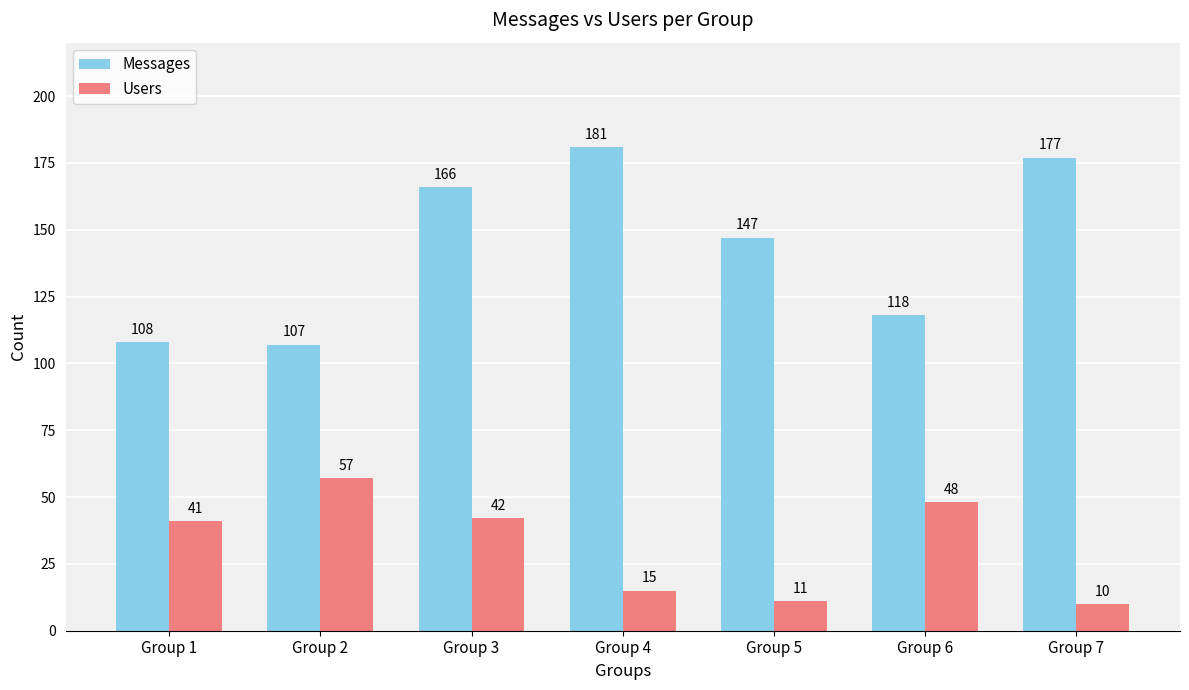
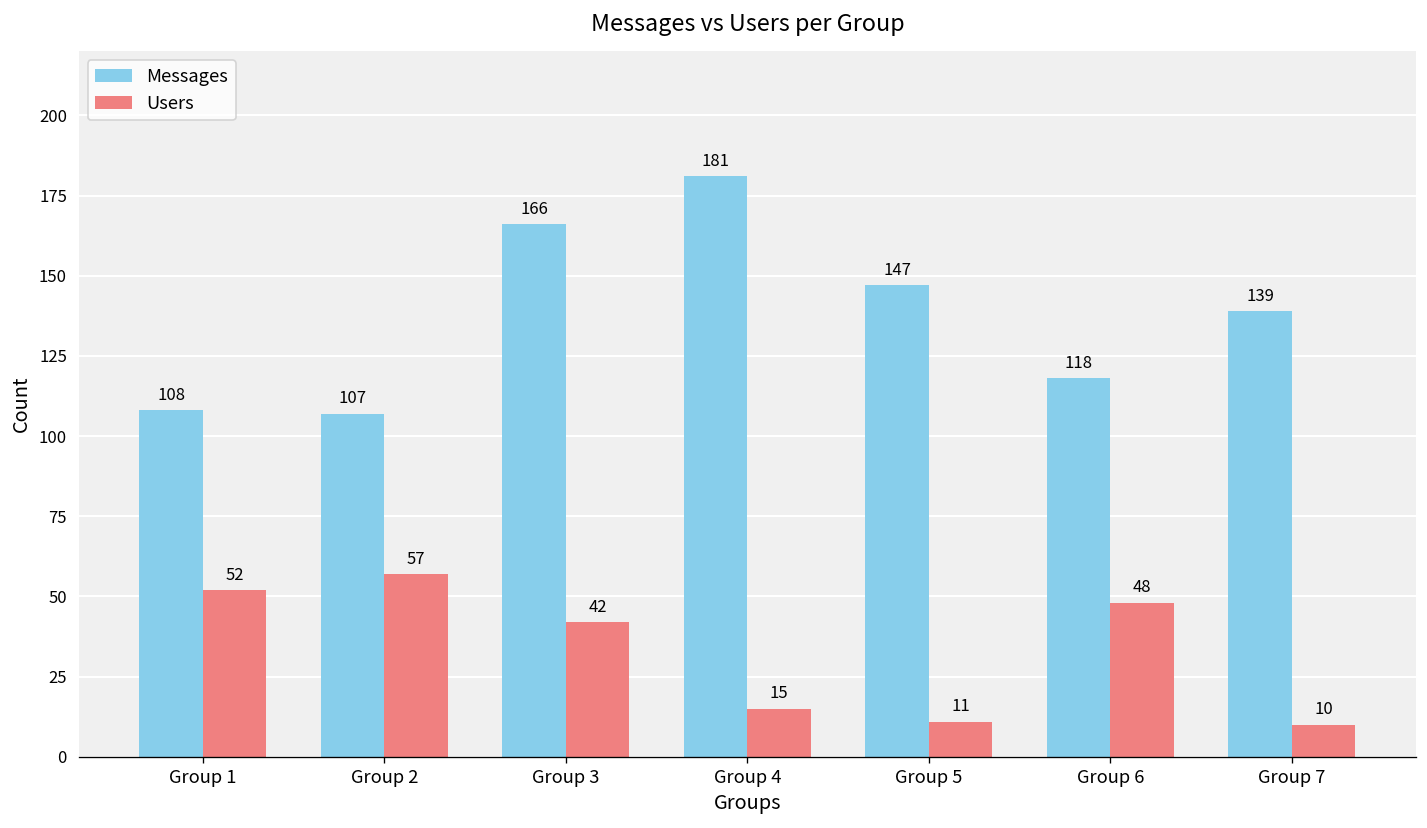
  {
    "Messages": {
      "Group 1": 108,
      "Group 2": 107,
      "Group 3": 166,
      "Group 4": 181,
      "Group 5": 147,
      "Group 6": 118,
-     "Group 7": 177
+     "Group 7": 139
    },
    "Users": {
-     "Group 1": 41,
+     "Group 1": 52,
      "Group 2": 57,
      "Group 3": 42,
      "Group 4": 15,
      "Group 5": 11,
      "Group 6": 48,
      "Group 7": 10
    }
  }
